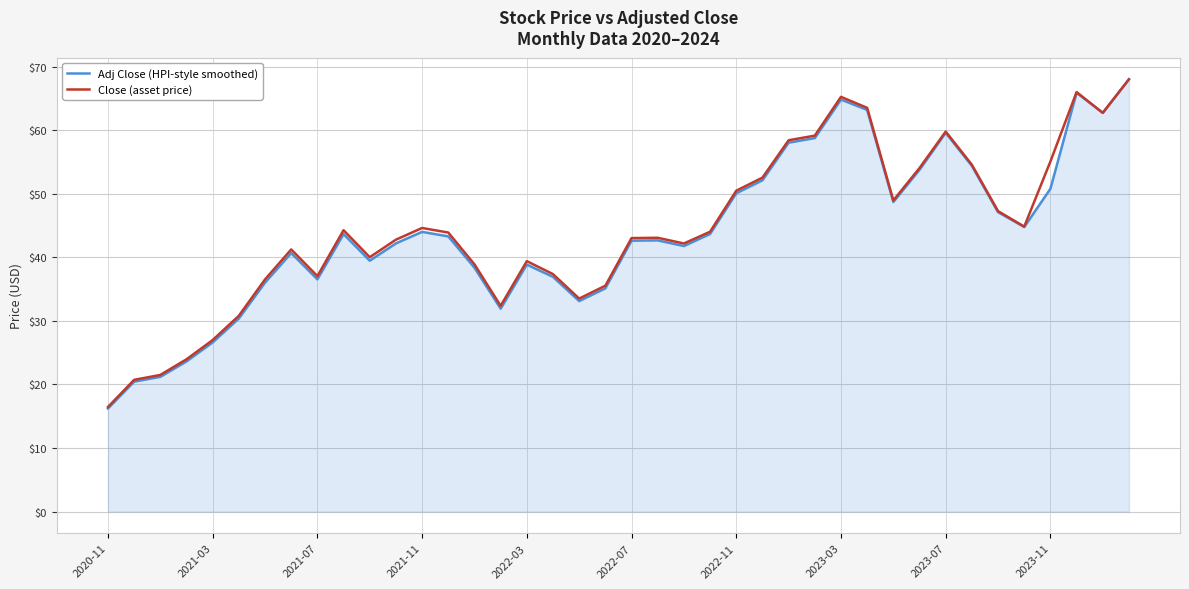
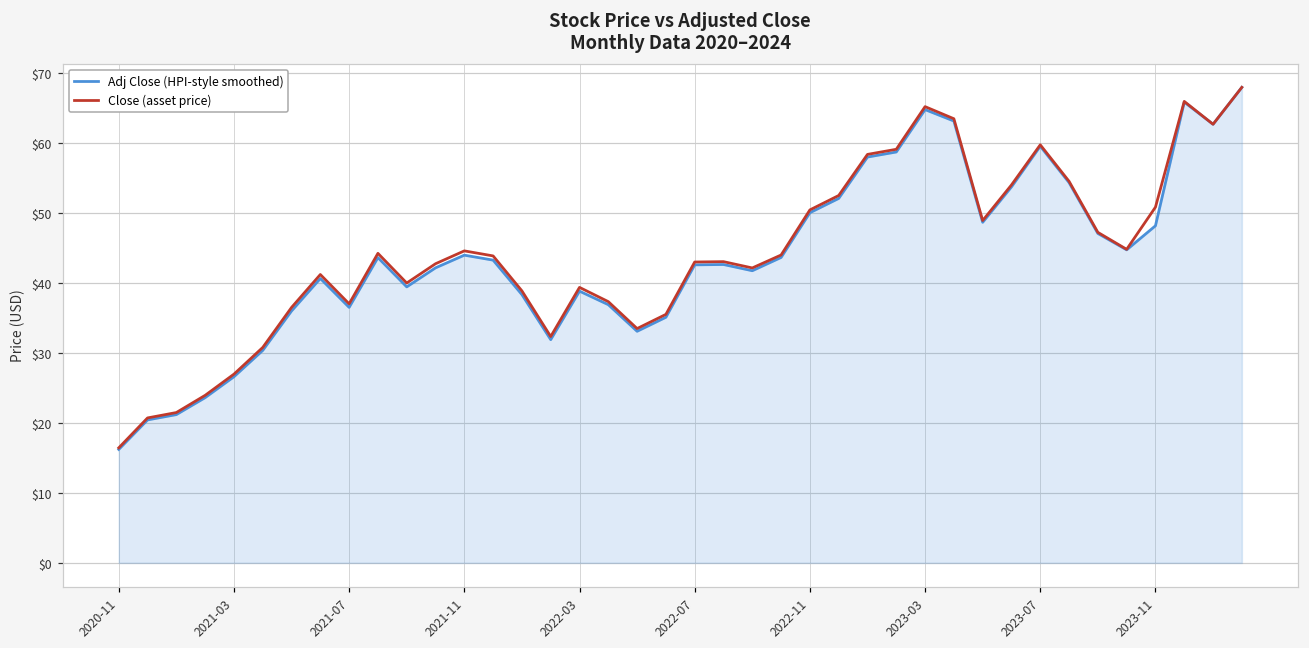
  {
    "Adj Close (HPI-style smoothed)": {
      "2021-07": "$37",
      "2021-11": "$44",
      "2022-03": "$39",
      "2022-07": "$43",
      "2022-11": "$50",
      "2023-03": "$65",
-     "2023-11": "$51"
+     "2023-11": "$48"
    },
    "Close (asset price)": {
      "2021-07": "$37",
      "2021-11": "$45",
      "2022-03": "$39",
      "2022-07": "$43",
      "2022-11": "$50",
      "2023-03": "$65",
-     "2023-11": "$55"
+     "2023-11": "$51"
    }
  }
